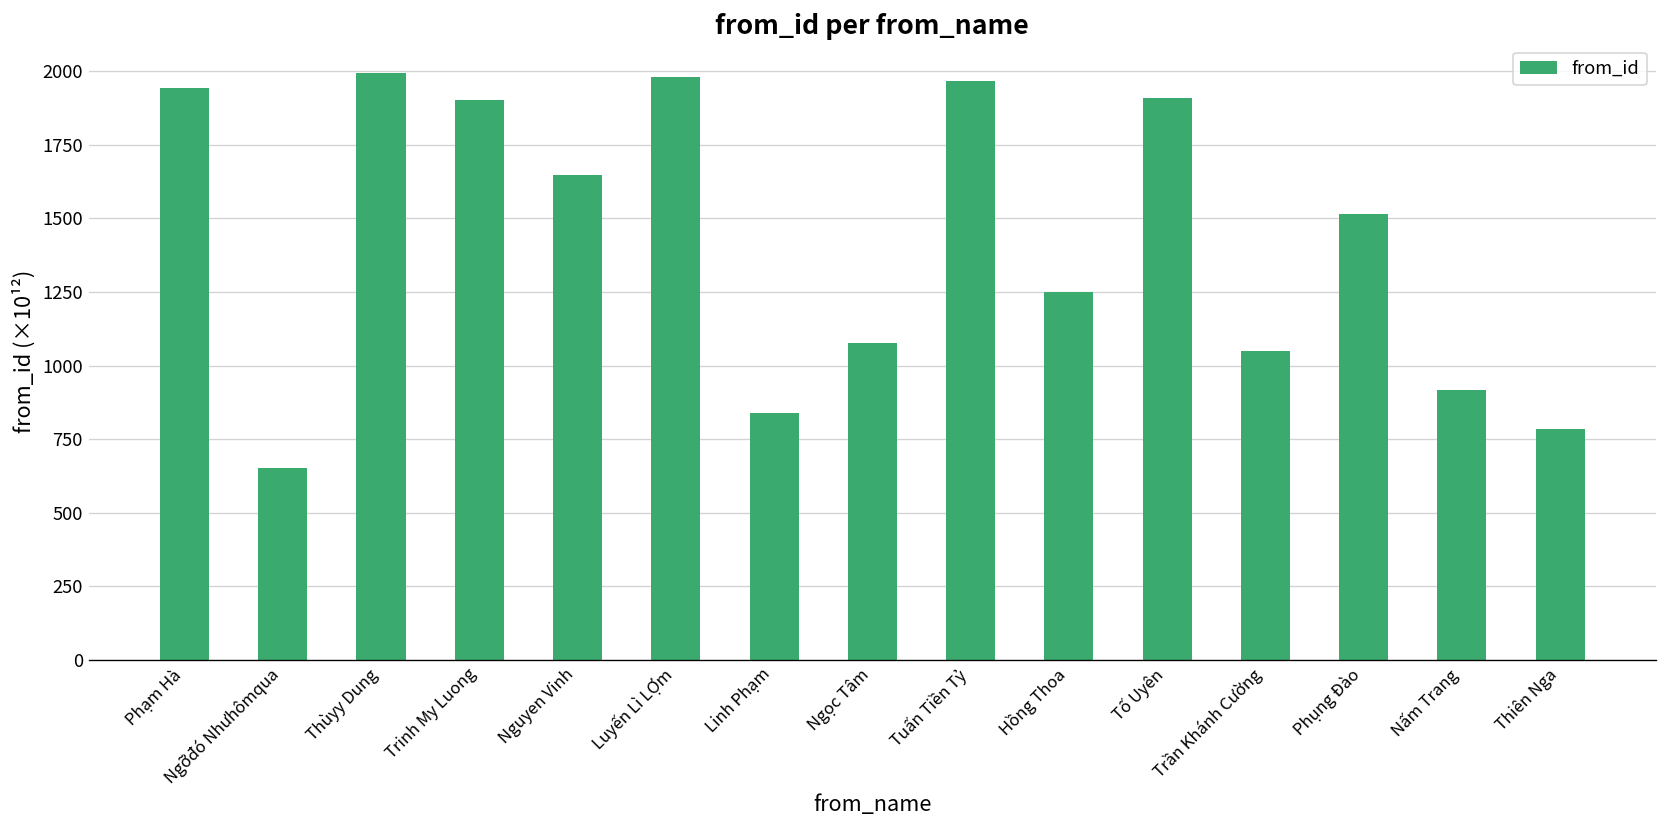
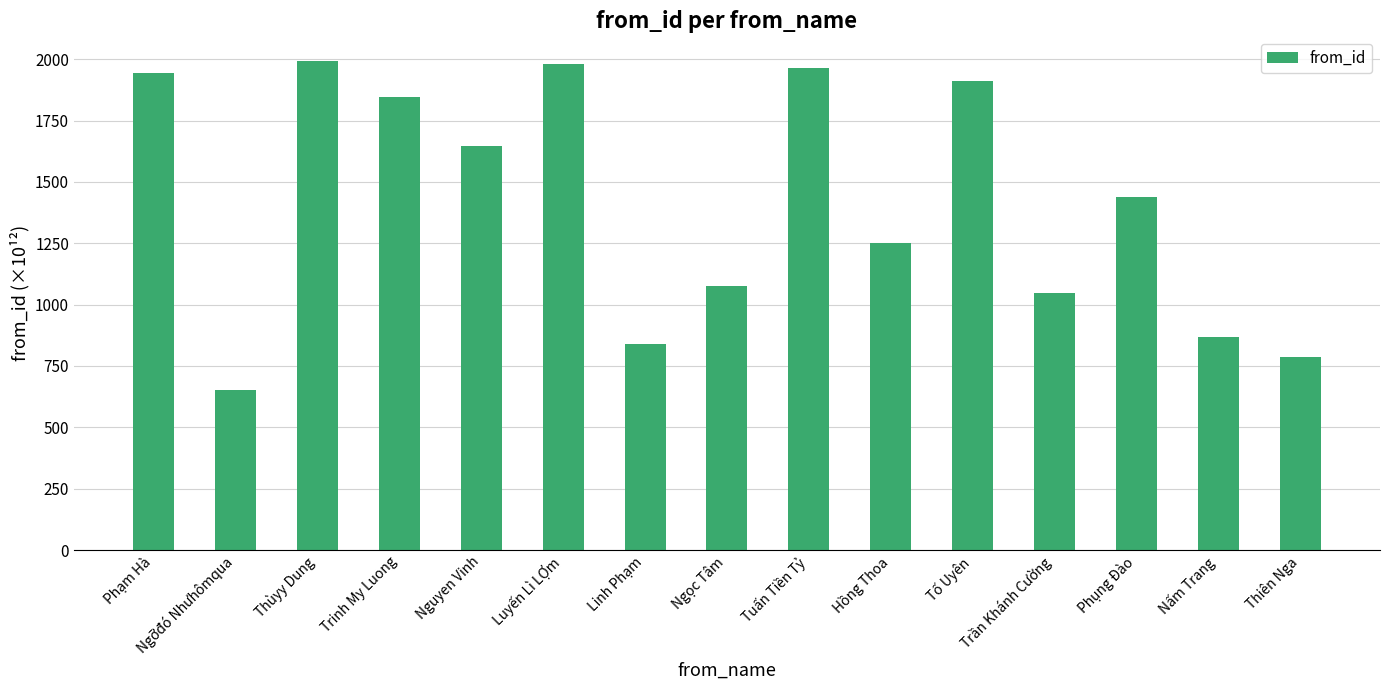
  {
    "Phạm Hà": 1940,
    "Ngỡđó Nhưhômqua": 650,
    "Thùyy Dung": 1990,
-   "Trinh My Luong": 1900,
+   "Trinh My Luong": 1850,
    "Nguyen Vinh": 1650,
    "Luyến Lì LỢm": 1980,
    "Linh Phạm": 840,
    "Ngọc Tâm": 1080,
    "Tuấn Tiền Tỷ": 1970,
    "Hồng Thoa": 1250,
    "Tố Uyên": 1910,
    "Trần Khánh Cường": 1050,
-   "Phụng Đào": 1510,
-   "Nấm Trang": 920,
+   "Phụng Đào": 1440,
+   "Nấm Trang": 870,
    "Thiên Nga": 790
  }
